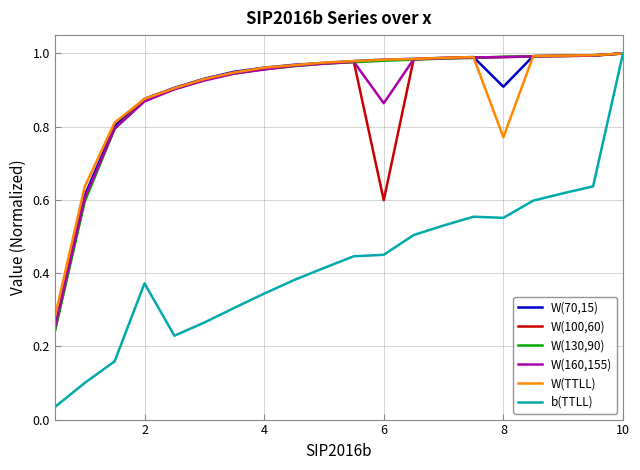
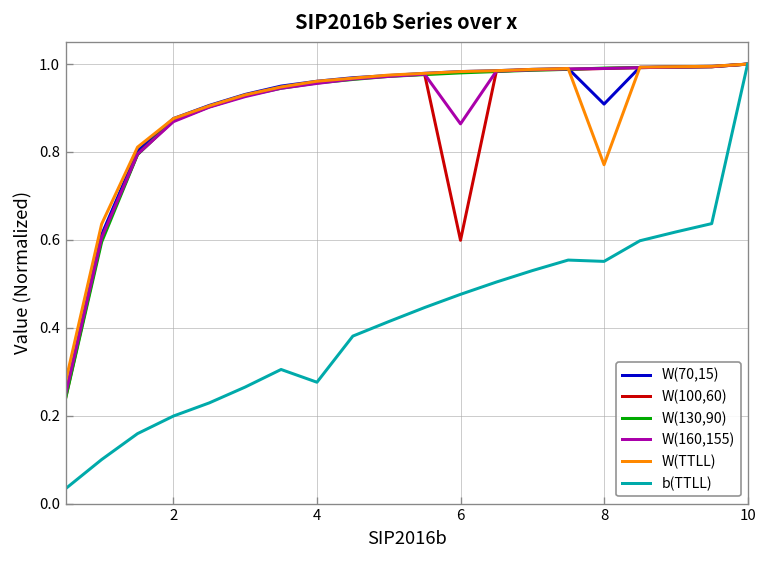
  {
    "W(70,15)": {
      "8": 0.91
    },
    "W(100,60)": {
      "6": 0.60
    },
    "W(160,155)": {
      "6": 0.86
    },
    "W(TTLL)": {
      "8": 0.77
    },
    "b(TTLL)": {
-     "2": 0.37,
-     "4": 0.34,
-     "6": 0.45,
+     "2": 0.20,
+     "4": 0.28,
+     "6": 0.48,
      "8": 0.55
    }
  }
